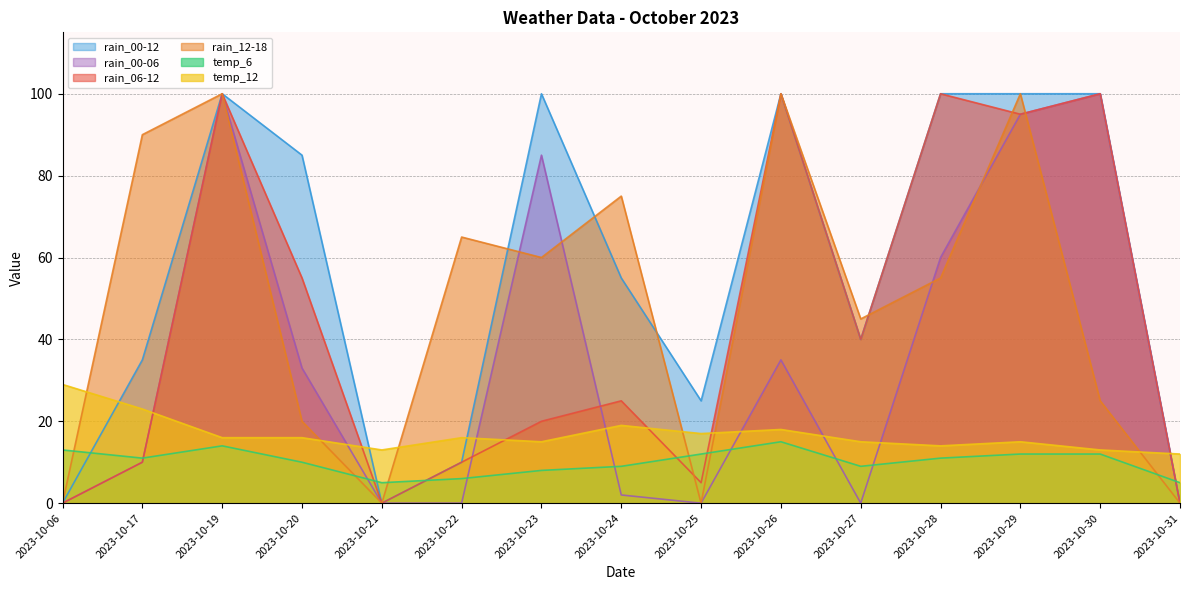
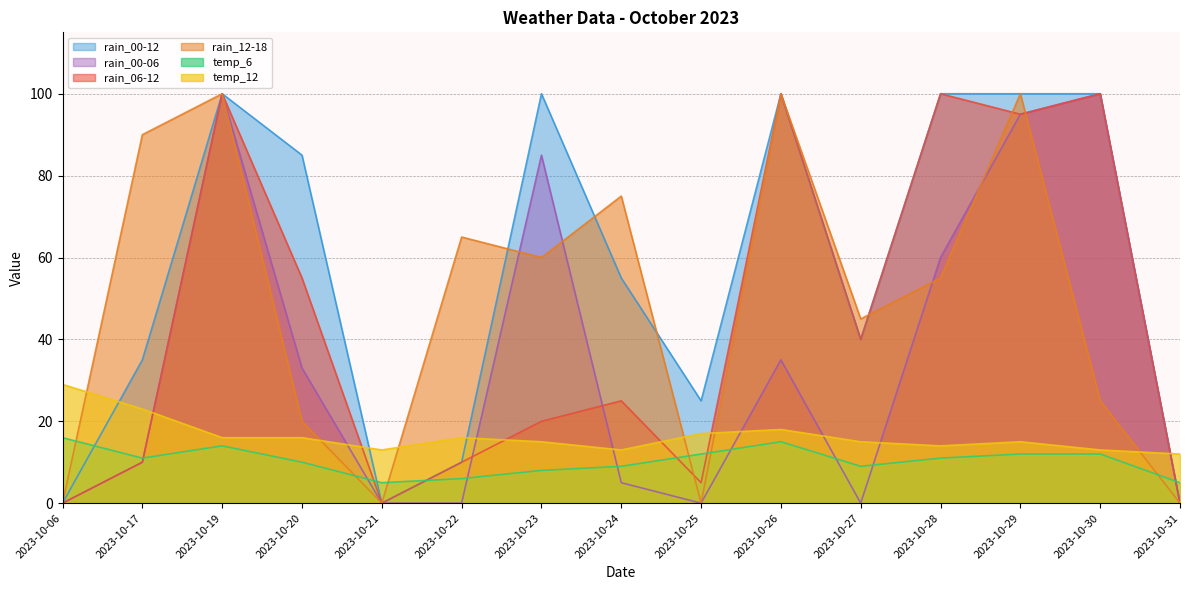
  {
    "rain_00-12": {
      "2023-10-17": 35,
      "2023-10-20": 85,
      "2023-10-23": 100,
      "2023-10-24": 55,
      "2023-10-25": 25
    },
    "rain_00-06": {
      "2023-10-20": 33,
      "2023-10-22": 0,
      "2023-10-23": 85,
-     "2023-10-24": 2,
+     "2023-10-24": 5,
      "2023-10-26": 35,
      "2023-10-27": 0,
      "2023-10-28": 60
    },
    "temp_6": {
-     "2023-10-06": 13,
+     "2023-10-06": 16,
      "2023-10-17": 11,
      "2023-10-19": 14,
      "2023-10-20": 10,
      "2023-10-21": 5,
      "2023-10-22": 6,
      "2023-10-23": 8,
      "2023-10-24": 9,
      "2023-10-25": 12,
      "2023-10-26": 15,
      "2023-10-27": 9,
      "2023-10-28": 11,
      "2023-10-29": 12,
      "2023-10-30": 12,
      "2023-10-31": 5
    },
    "temp_12": {
      "2023-10-06": 29,
      "2023-10-17": 23,
      "2023-10-19": 16,
      "2023-10-20": 16,
      "2023-10-21": 13,
      "2023-10-22": 16,
      "2023-10-23": 15,
-     "2023-10-24": 19,
+     "2023-10-24": 13,
      "2023-10-25": 17,
      "2023-10-26": 18,
      "2023-10-27": 15,
      "2023-10-28": 14,
      "2023-10-29": 15,
      "2023-10-30": 13,
      "2023-10-31": 12
    }
  }
